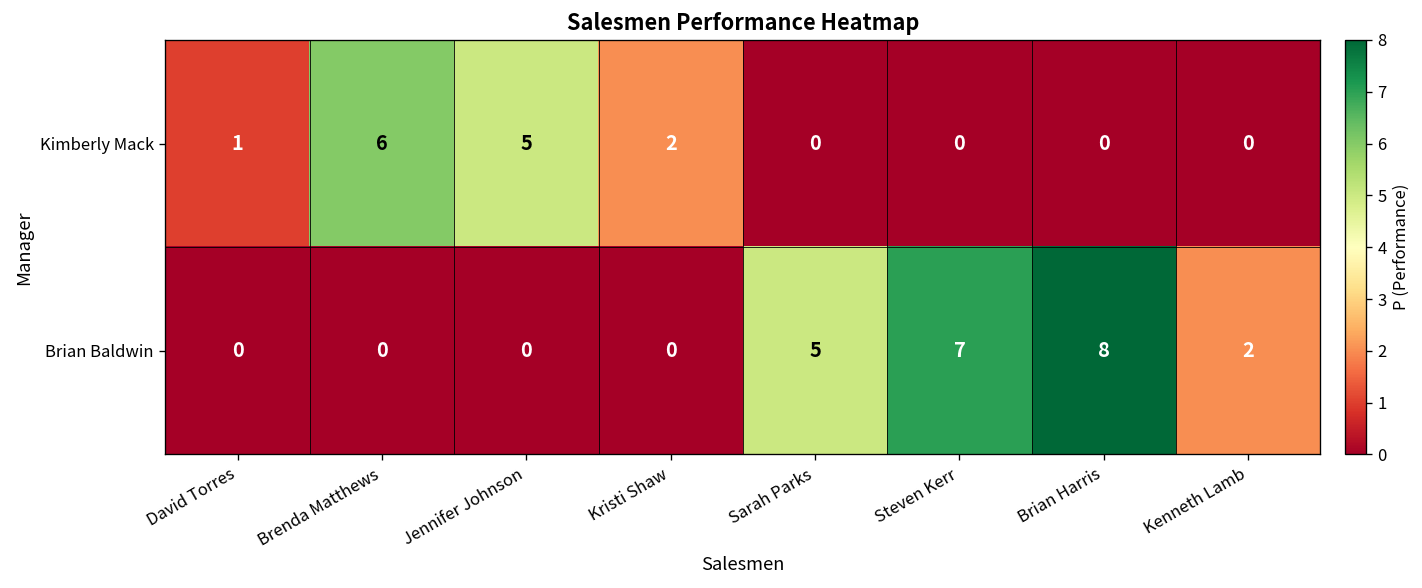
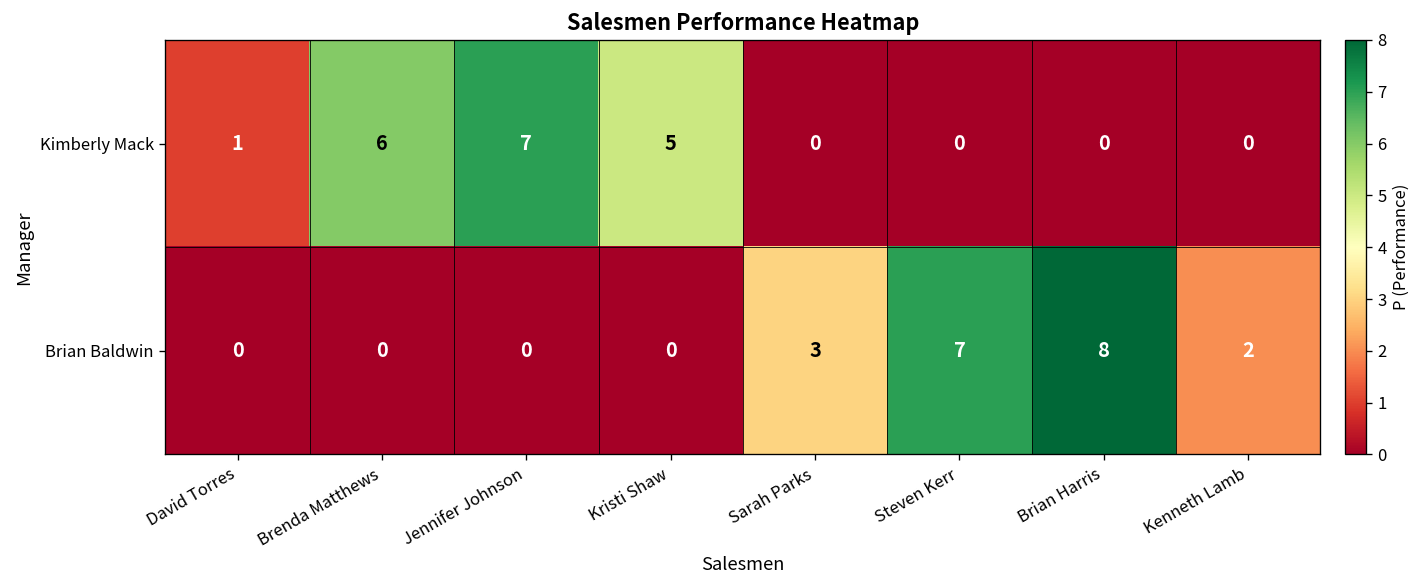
  {
    "Kimberly Mack": {
      "David Torres": 1,
      "Brenda Matthews": 6,
-     "Jennifer Johnson": 5,
-     "Kristi Shaw": 2,
+     "Jennifer Johnson": 7,
+     "Kristi Shaw": 5,
      "Sarah Parks": 0,
      "Steven Kerr": 0,
      "Brian Harris": 0,
      "Kenneth Lamb": 0
    },
    "Brian Baldwin": {
      "David Torres": 0,
      "Brenda Matthews": 0,
      "Jennifer Johnson": 0,
      "Kristi Shaw": 0,
-     "Sarah Parks": 5,
+     "Sarah Parks": 3,
      "Steven Kerr": 7,
      "Brian Harris": 8,
      "Kenneth Lamb": 2
    }
  }
